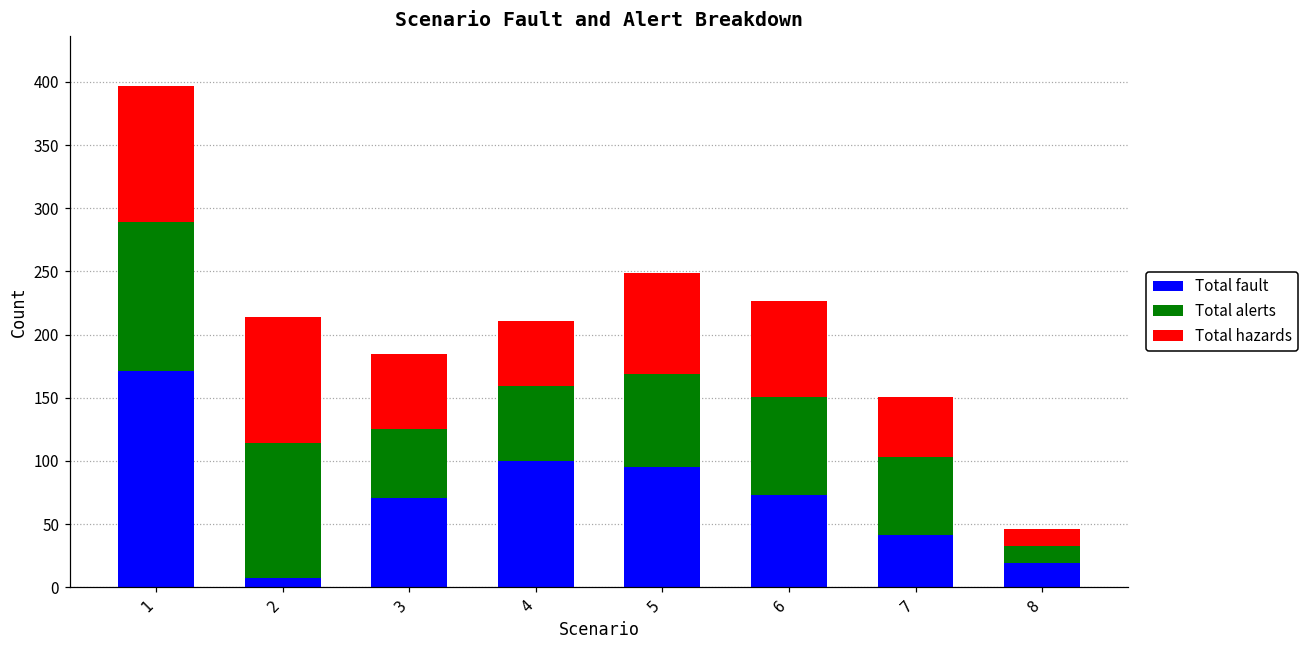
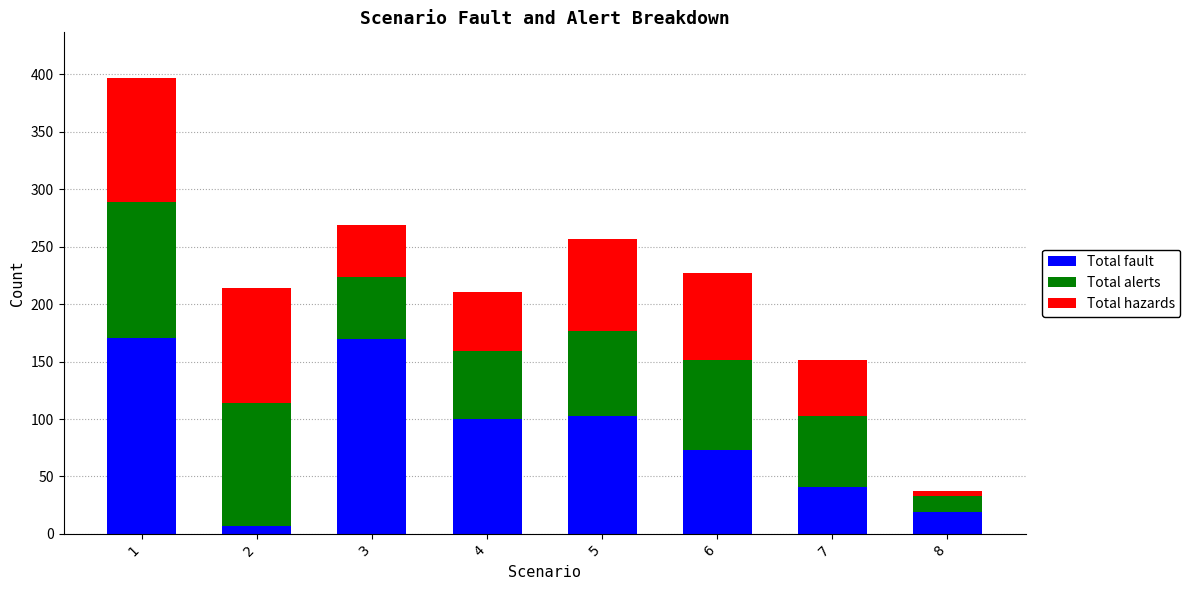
  {
    "Total fault": {
      "1": 171,
      "2": 7,
-     "3": 71,
+     "3": 170,
      "4": 100,
-     "5": 95,
+     "5": 103,
      "6": 73,
      "7": 41,
      "8": 19
    },
    "Total alerts": {
      "1": 118,
      "2": 107,
      "3": 54,
      "4": 59,
      "5": 74,
      "6": 78,
      "7": 62,
      "8": 14
    },
    "Total hazards": {
      "1": 108,
      "2": 100,
-     "3": 60,
+     "3": 45,
      "4": 52,
      "5": 80,
      "6": 76,
      "7": 48,
-     "8": 13
+     "8": 4
    }
  }
